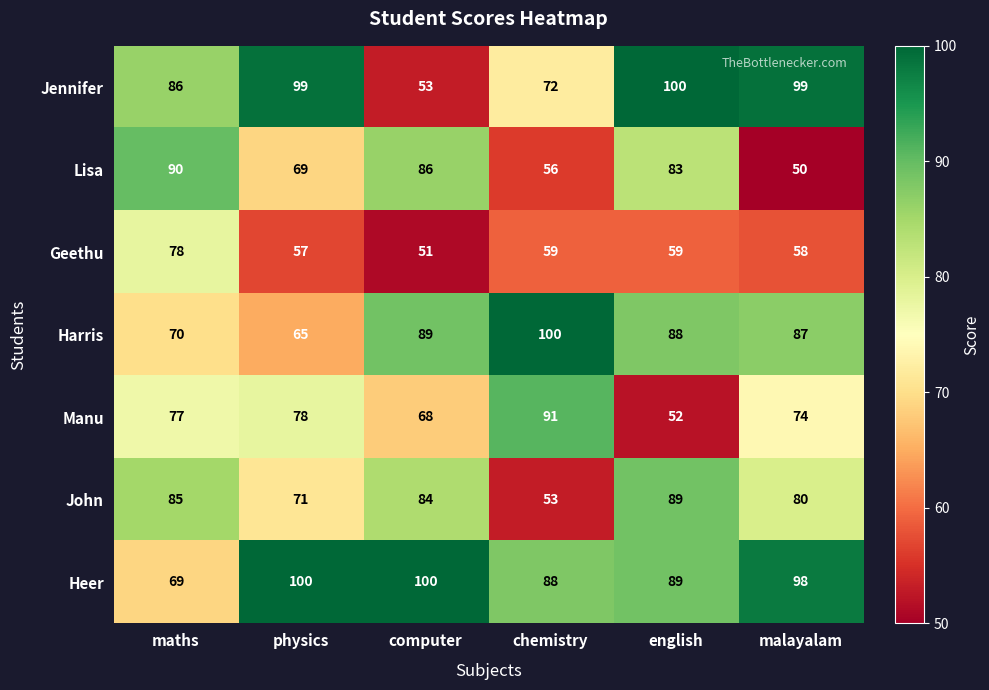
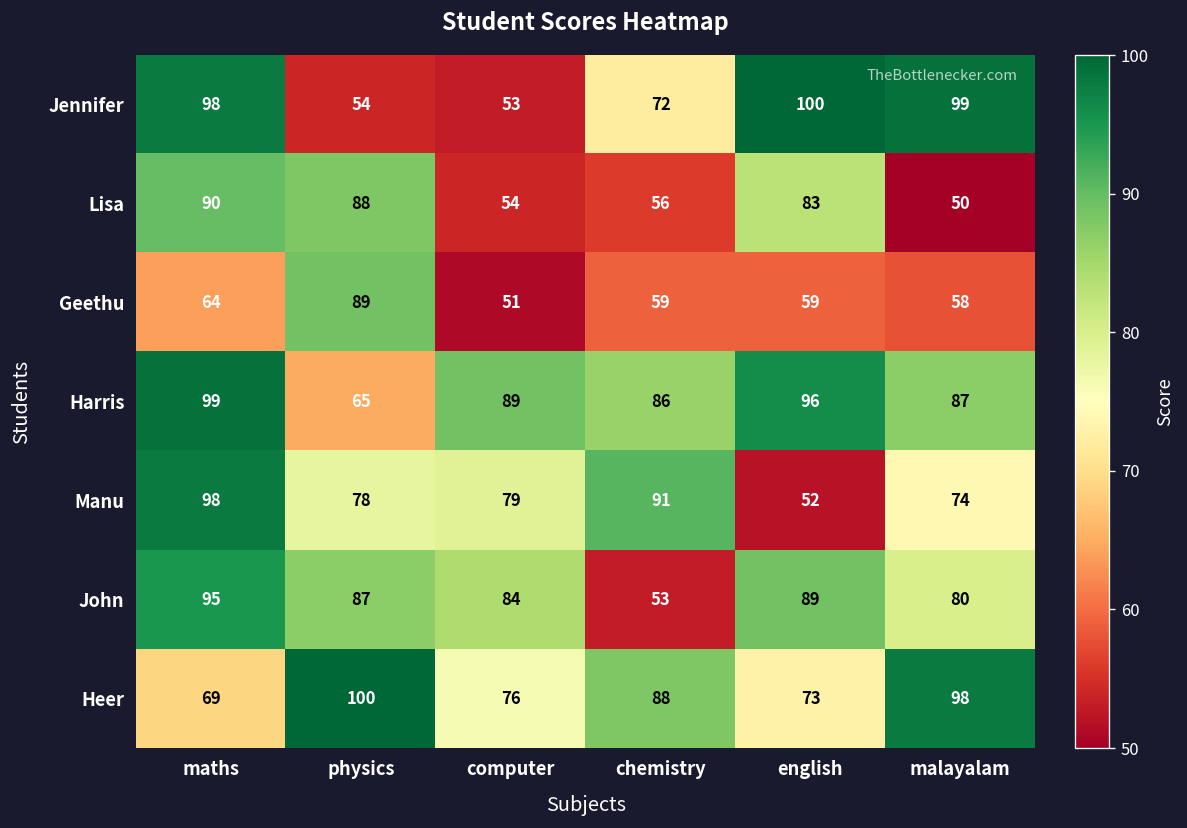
  {
    "Jennifer": {
-     "maths": 86,
-     "physics": 99,
+     "maths": 98,
+     "physics": 54,
      "computer": 53,
      "chemistry": 72,
      "english": 100
    },
    "Lisa": {
      "maths": 90,
-     "physics": 69,
-     "computer": 86,
+     "physics": 88,
+     "computer": 54,
      "chemistry": 56,
      "english": 83,
      "malayalam": 50
    },
    "Geethu": {
-     "maths": 78,
-     "physics": 57,
+     "maths": 64,
+     "physics": 89,
      "computer": 51,
      "chemistry": 59,
      "english": 59,
      "malayalam": 58
    },
    "Harris": {
-     "maths": 70,
+     "maths": 99,
      "physics": 65,
      "computer": 89,
-     "chemistry": 100,
-     "english": 88,
+     "chemistry": 86,
+     "english": 96,
      "malayalam": 87
    },
    "Manu": {
-     "maths": 77,
+     "maths": 98,
      "physics": 78,
-     "computer": 68,
+     "computer": 79,
      "chemistry": 91,
      "english": 52,
      "malayalam": 74
    },
    "John": {
-     "maths": 85,
-     "physics": 71,
+     "maths": 95,
+     "physics": 87,
      "computer": 84,
      "chemistry": 53,
      "english": 89,
      "malayalam": 80
    },
    "Heer": {
      "maths": 69,
      "physics": 100,
-     "computer": 100,
+     "computer": 76,
      "chemistry": 88,
-     "english": 89,
+     "english": 73,
      "malayalam": 98
    }
  }
